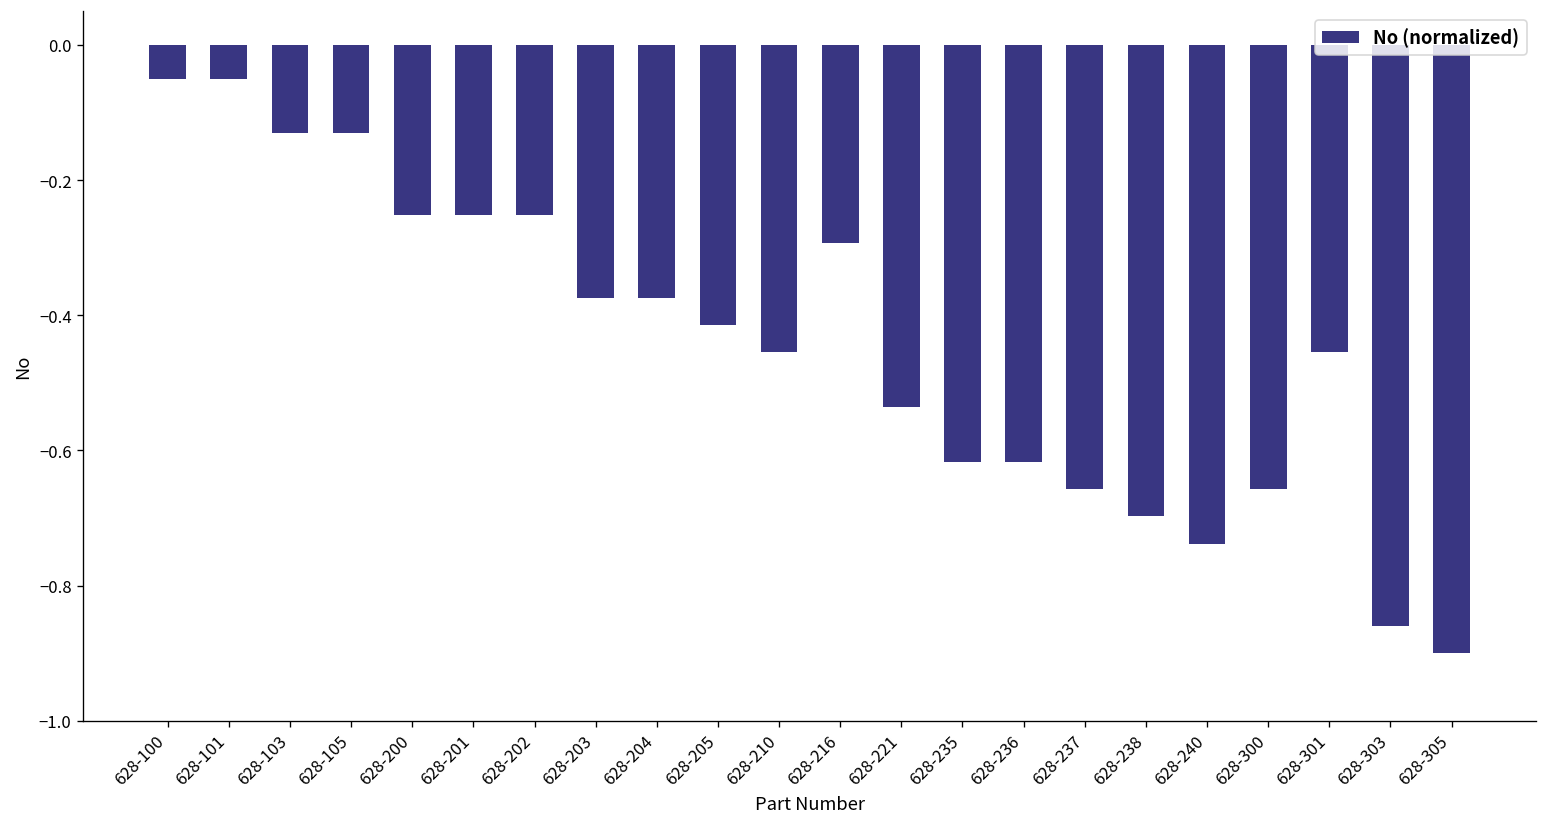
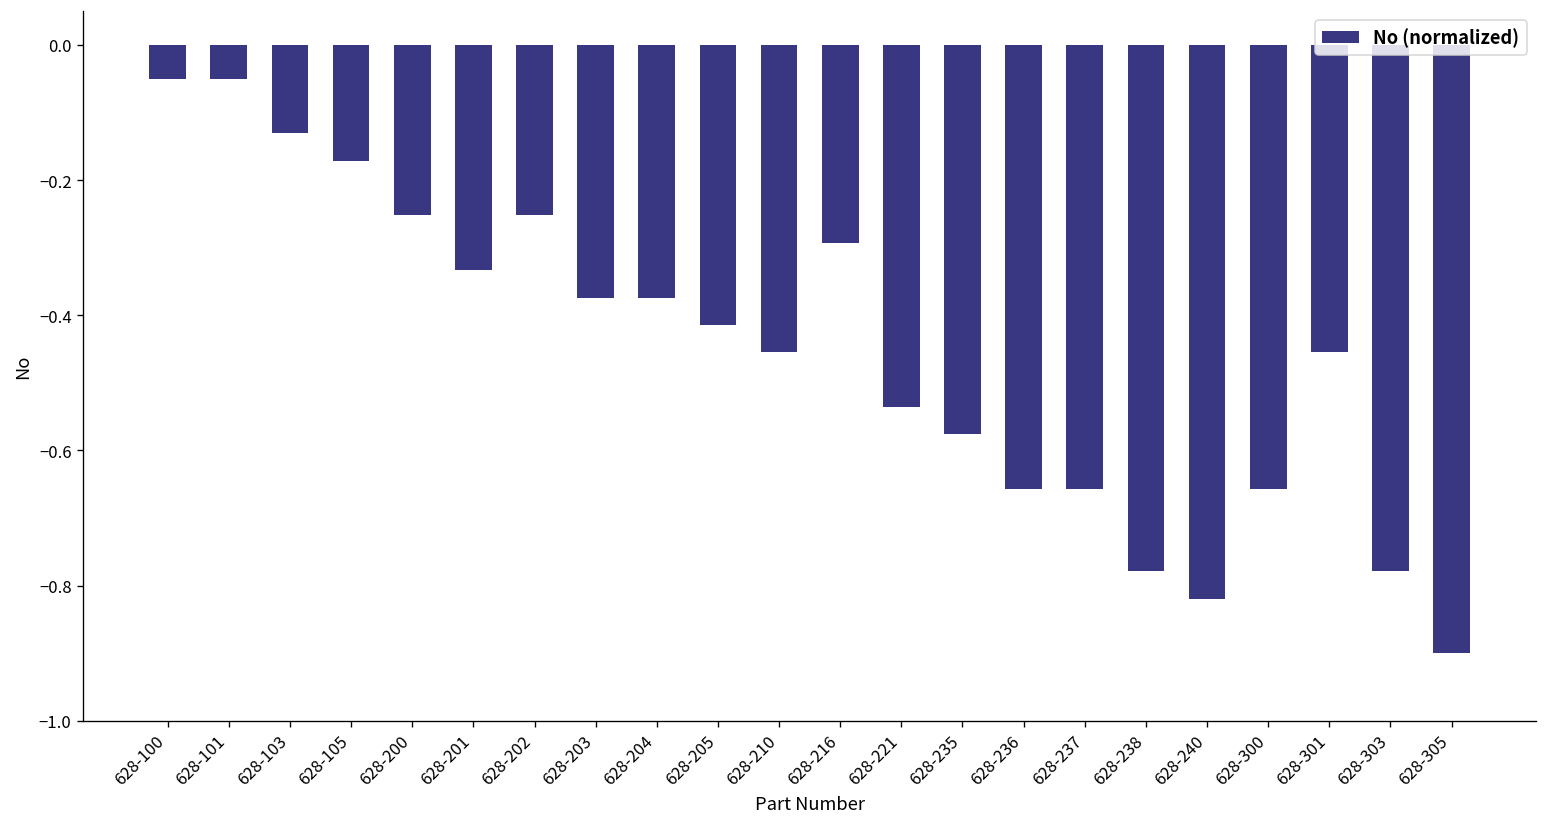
  {
    "628-100": -0.05,
    "628-101": -0.05,
    "628-103": -0.13,
-   "628-105": -0.13,
+   "628-105": -0.17,
    "628-200": -0.25,
-   "628-201": -0.25,
+   "628-201": -0.33,
    "628-202": -0.25,
    "628-203": -0.37,
    "628-204": -0.37,
    "628-205": -0.41,
    "628-210": -0.45,
    "628-216": -0.29,
    "628-221": -0.54,
-   "628-235": -0.62,
-   "628-236": -0.62,
+   "628-235": -0.58,
+   "628-236": -0.66,
    "628-237": -0.66,
-   "628-238": -0.70,
-   "628-240": -0.74,
+   "628-238": -0.78,
+   "628-240": -0.82,
    "628-300": -0.66,
    "628-301": -0.45,
-   "628-303": -0.86,
+   "628-303": -0.78,
    "628-305": -0.90
  }
